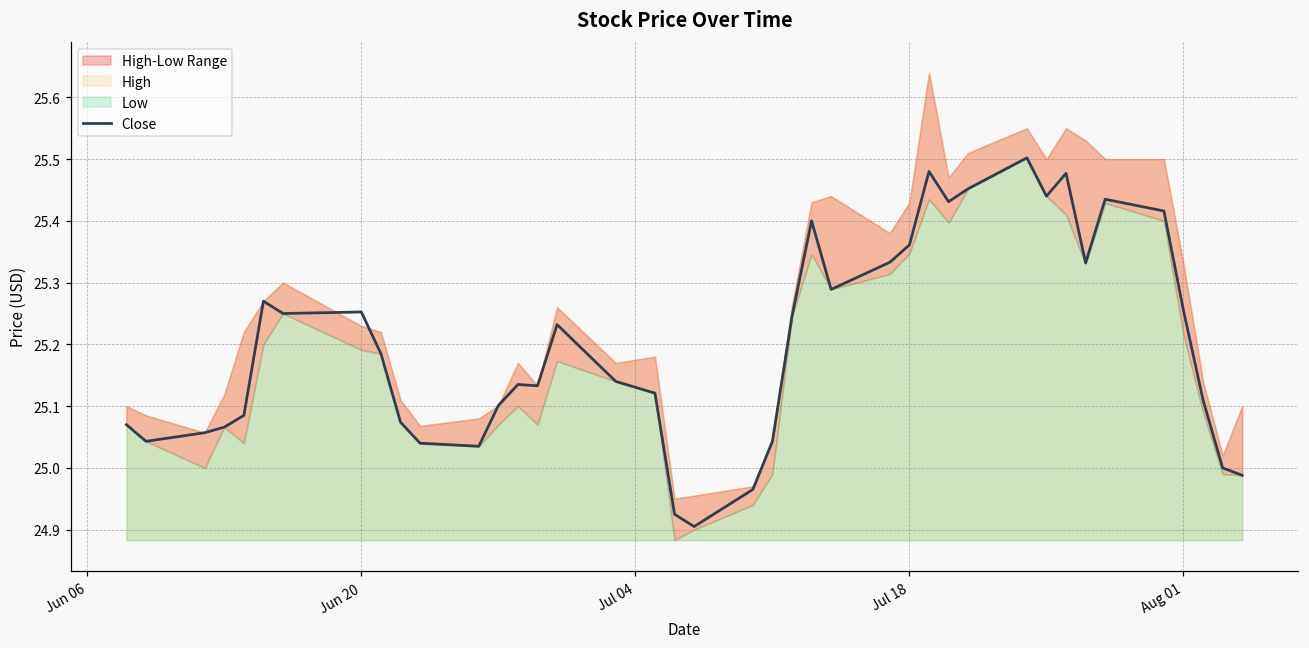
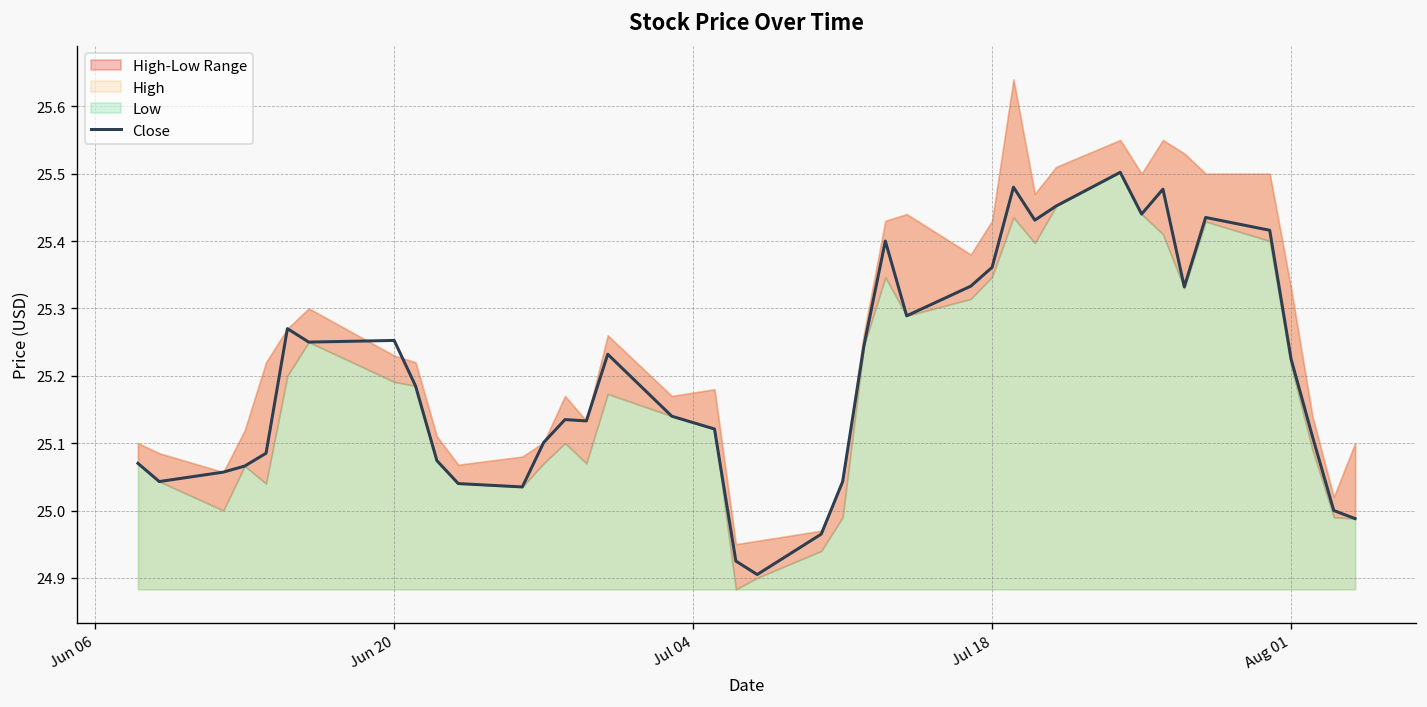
  {
    "Close": {
      "Jun 20": 25.25,
      "Jul 18": 25.36,
-     "Aug 01": 25.25
+     "Aug 01": 25.23
    }
  }
